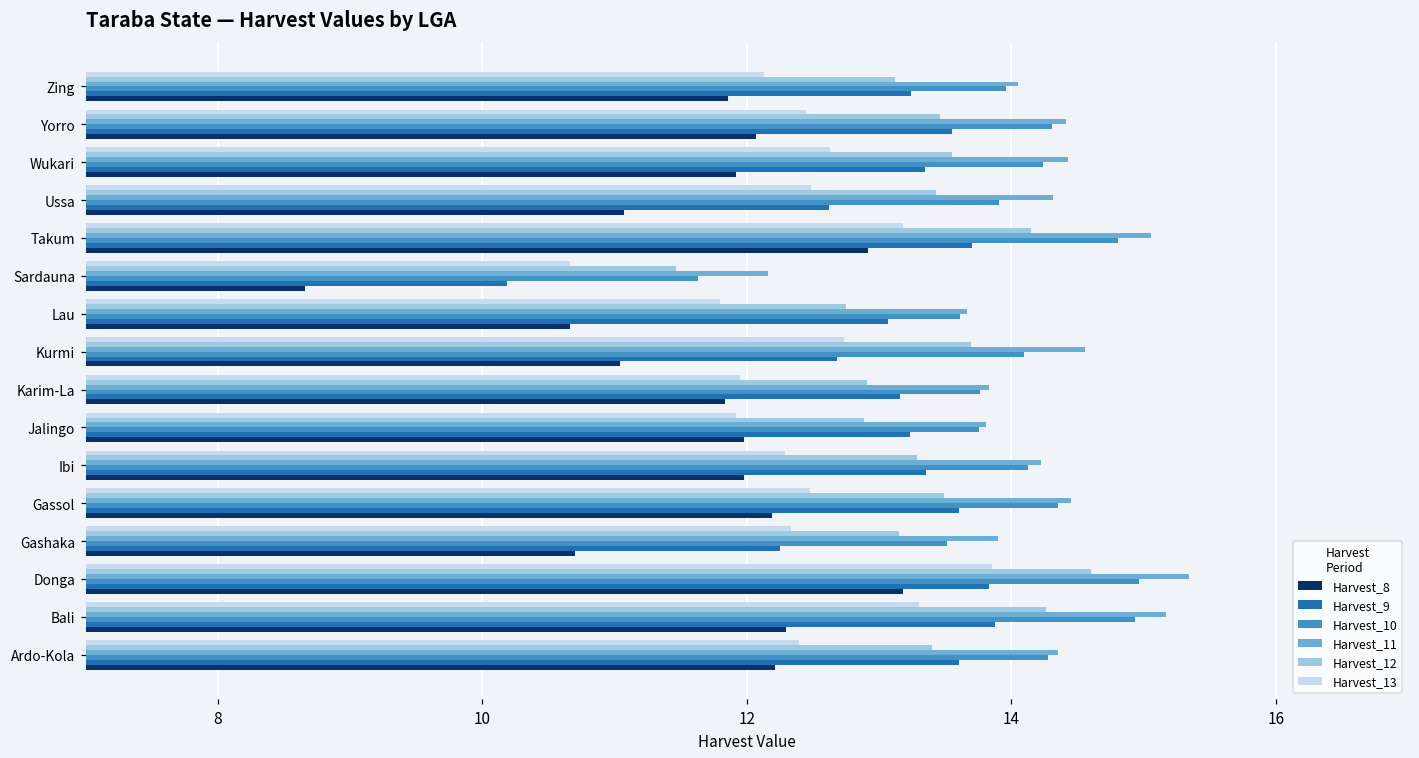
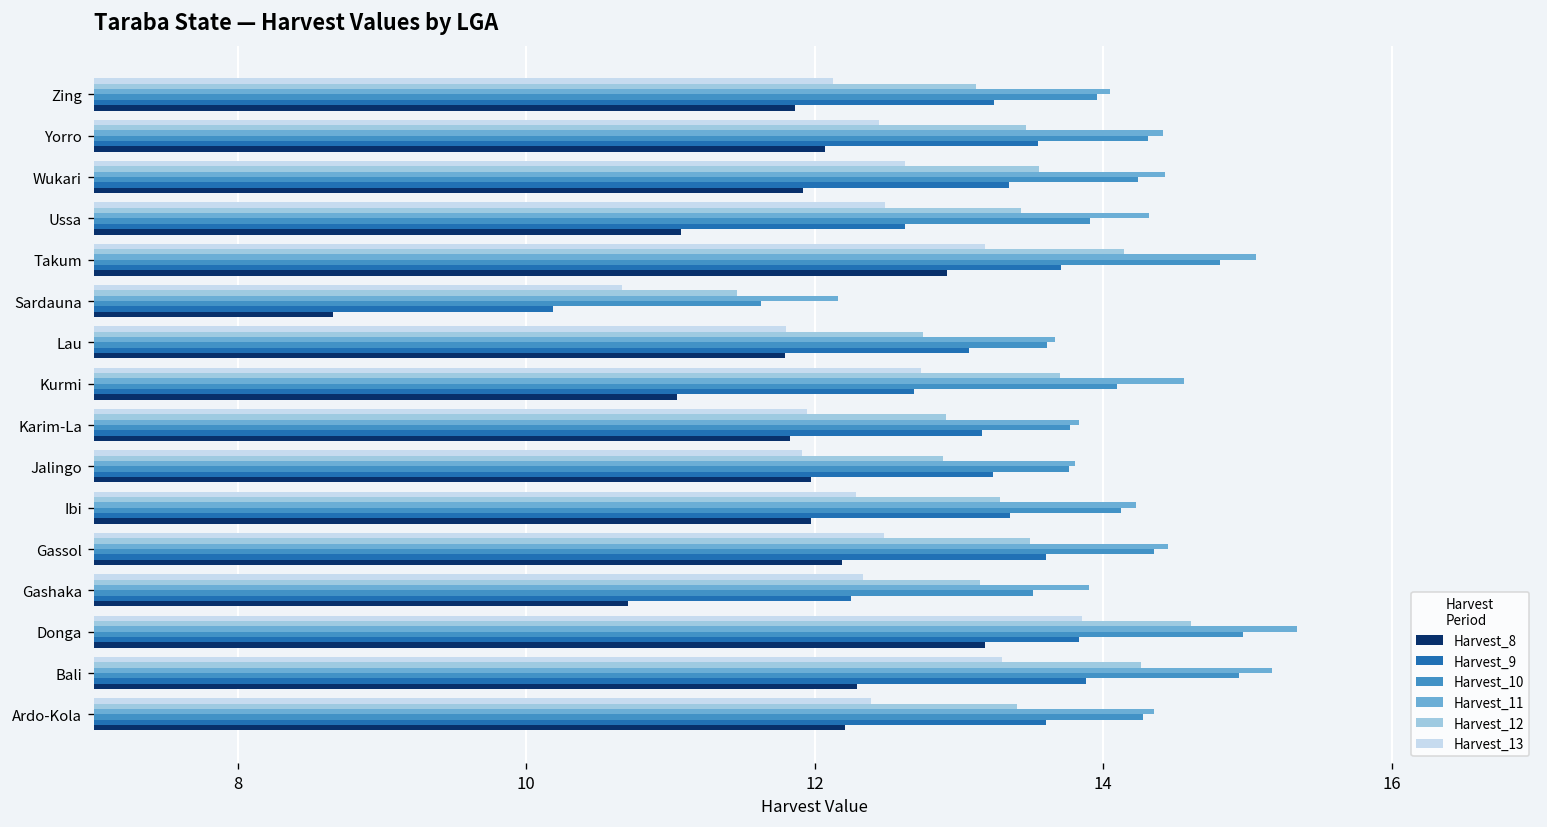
  {
    "Harvest_8": {
      "Zing": 11.86,
      "Yorro": 12.07,
      "Wukari": 11.92,
      "Ussa": 11.07,
      "Takum": 12.91,
      "Sardauna": 8.66,
-     "Lau": 10.66,
+     "Lau": 11.79,
      "Kurmi": 11.04,
      "Karim-La": 11.83,
      "Jalingo": 11.98,
      "Ibi": 11.98,
      "Gassol": 12.19,
      "Gashaka": 10.70,
      "Donga": 13.18,
      "Bali": 12.30,
      "Ardo-Kola": 12.21
    }
  }
